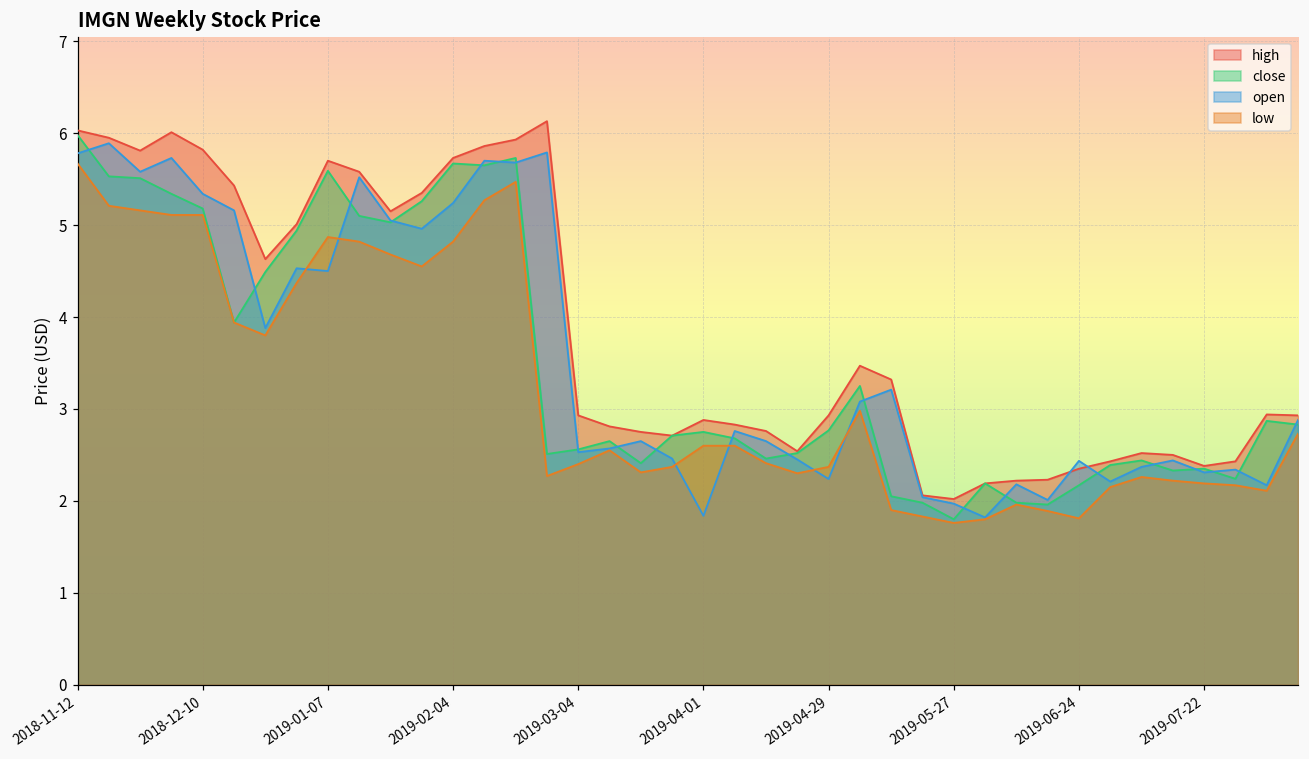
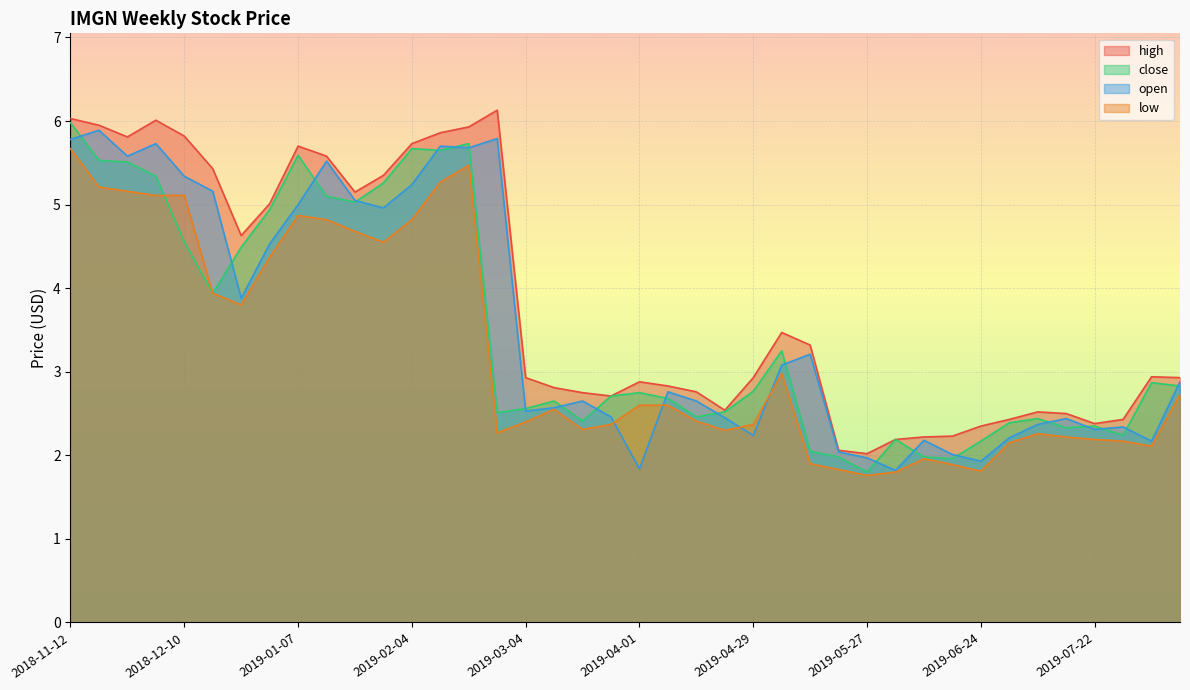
  {
    "close": {
      "2018-11-12": 6.0,
-     "2018-12-10": 5.2,
+     "2018-12-10": 4.6,
      "2019-01-07": 5.6,
      "2019-02-04": 5.7,
      "2019-04-01": 2.8,
      "2019-04-29": 2.8,
      "2019-05-27": 1.8,
      "2019-06-24": 2.2
    },
    "open": {
      "2018-11-12": 5.8,
      "2018-12-10": 5.3,
-     "2019-01-07": 4.5,
+     "2019-01-07": 5.0,
      "2019-02-04": 5.2,
      "2019-04-01": 1.8,
      "2019-04-29": 2.2,
      "2019-05-27": 2.0,
-     "2019-06-24": 2.4,
+     "2019-06-24": 1.9,
      "2019-07-22": 2.3
    }
  }
